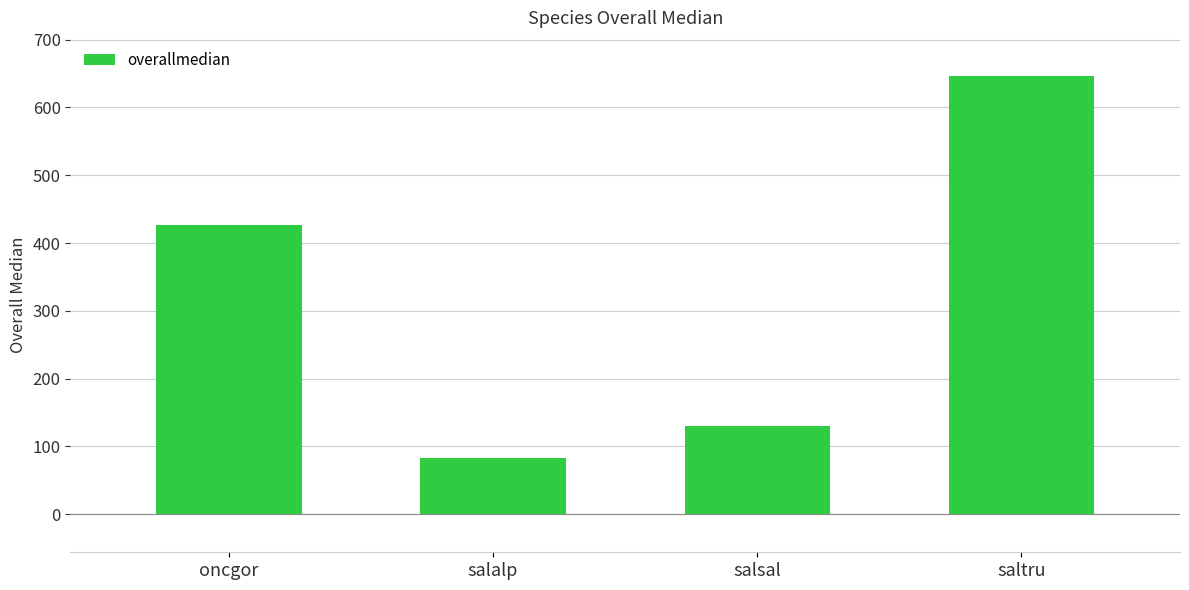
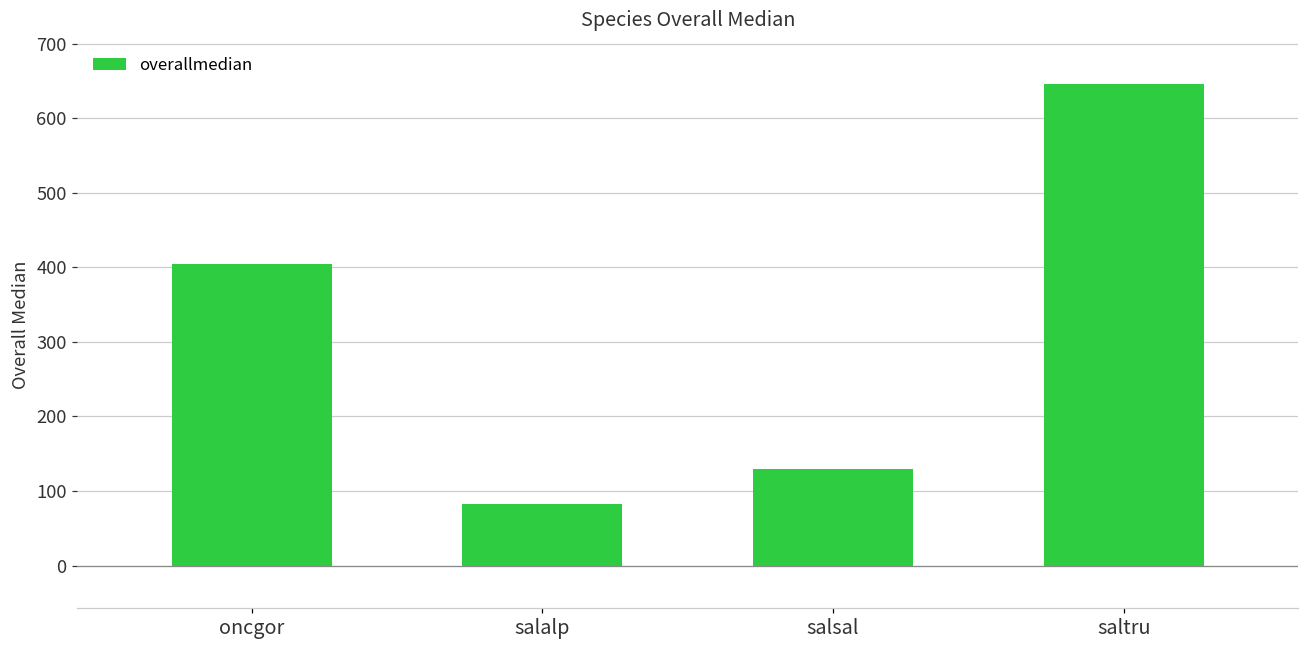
  {
-   "oncgor": 430,
+   "oncgor": 400,
    "salalp": 80,
    "salsal": 130,
    "saltru": 650
  }
